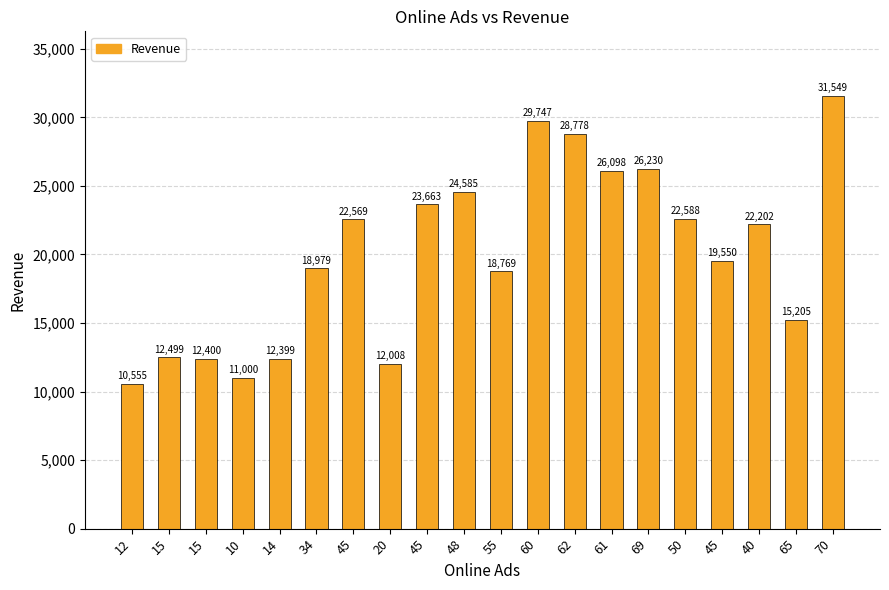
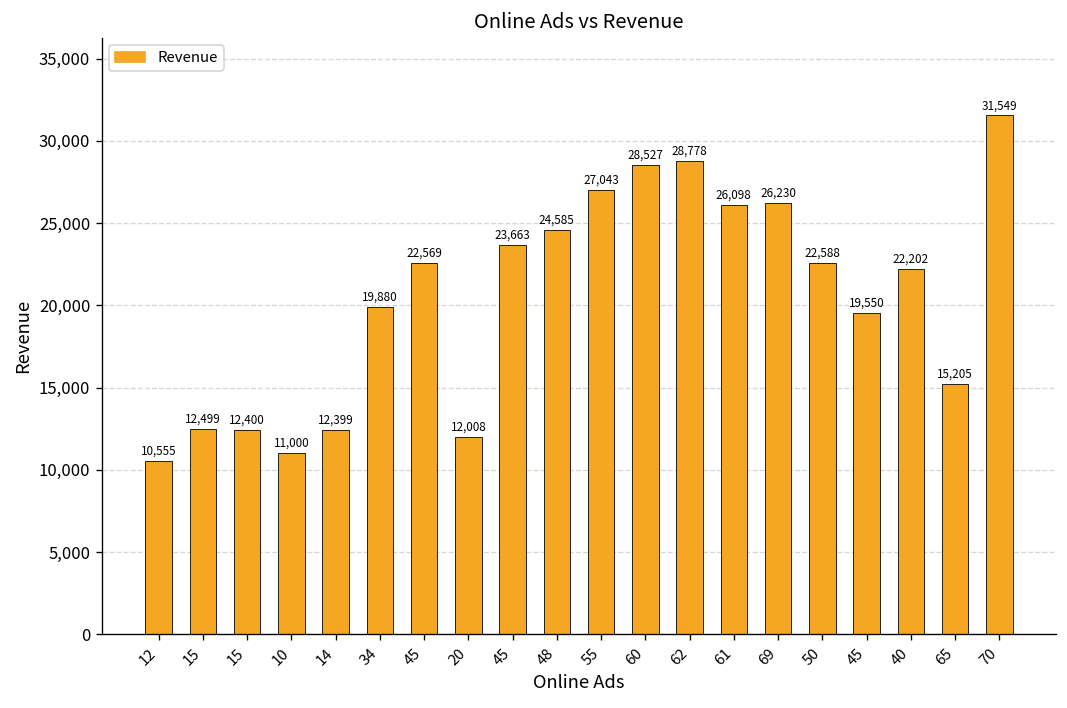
  {
    "12": "10,555",
    "10": "11,000",
    "14": "12,399",
-   "34": "18,979",
+   "34": "19,880",
    "20": "12,008",
    "48": "24,585",
-   "55": "18,769",
-   "60": "29,747",
+   "55": "27,043",
+   "60": "28,527",
    "62": "28,778",
    "61": "26,098",
    "69": "26,230",
    "50": "22,588",
    "40": "22,202",
    "65": "15,205",
    "70": "31,549"
  }
